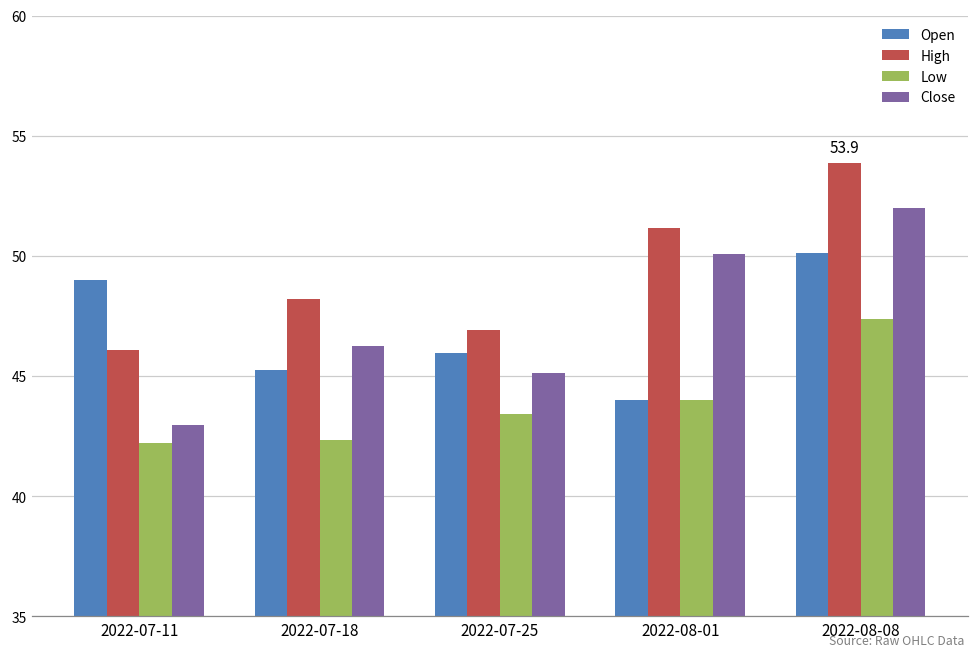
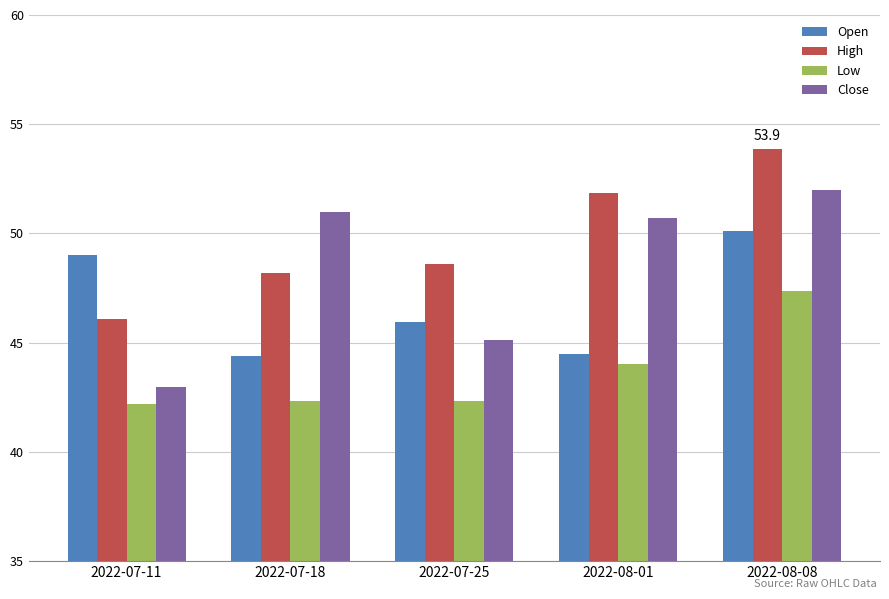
  {
    "Open": {
      "2022-07-11": 49.0,
-     "2022-07-18": 45.3,
+     "2022-07-18": 44.4,
      "2022-07-25": 45.9,
-     "2022-08-01": 44.0,
+     "2022-08-01": 44.5,
      "2022-08-08": 50.1
    },
    "High": {
      "2022-07-11": 46.1,
      "2022-07-18": 48.2,
-     "2022-07-25": 46.9,
-     "2022-08-01": 51.2
+     "2022-07-25": 48.6,
+     "2022-08-01": 51.8
    },
    "Low": {
      "2022-07-11": 42.2,
      "2022-07-18": 42.3,
-     "2022-07-25": 43.4,
+     "2022-07-25": 42.3,
      "2022-08-01": 44.0,
      "2022-08-08": 47.4
    },
    "Close": {
      "2022-07-11": 43.0,
-     "2022-07-18": 46.3,
+     "2022-07-18": 51.0,
      "2022-07-25": 45.1,
-     "2022-08-01": 50.1,
+     "2022-08-01": 50.7,
      "2022-08-08": 52.0
    }
  }
